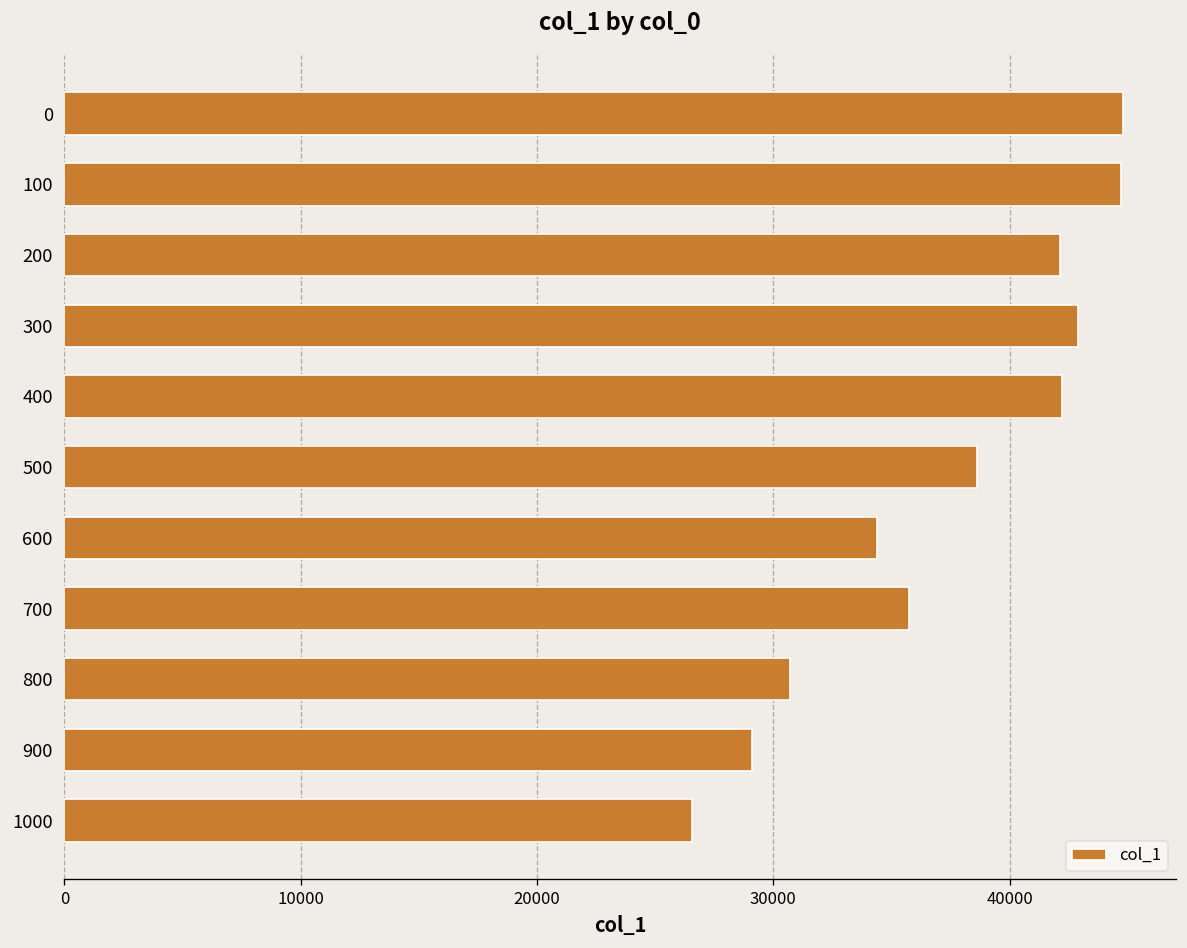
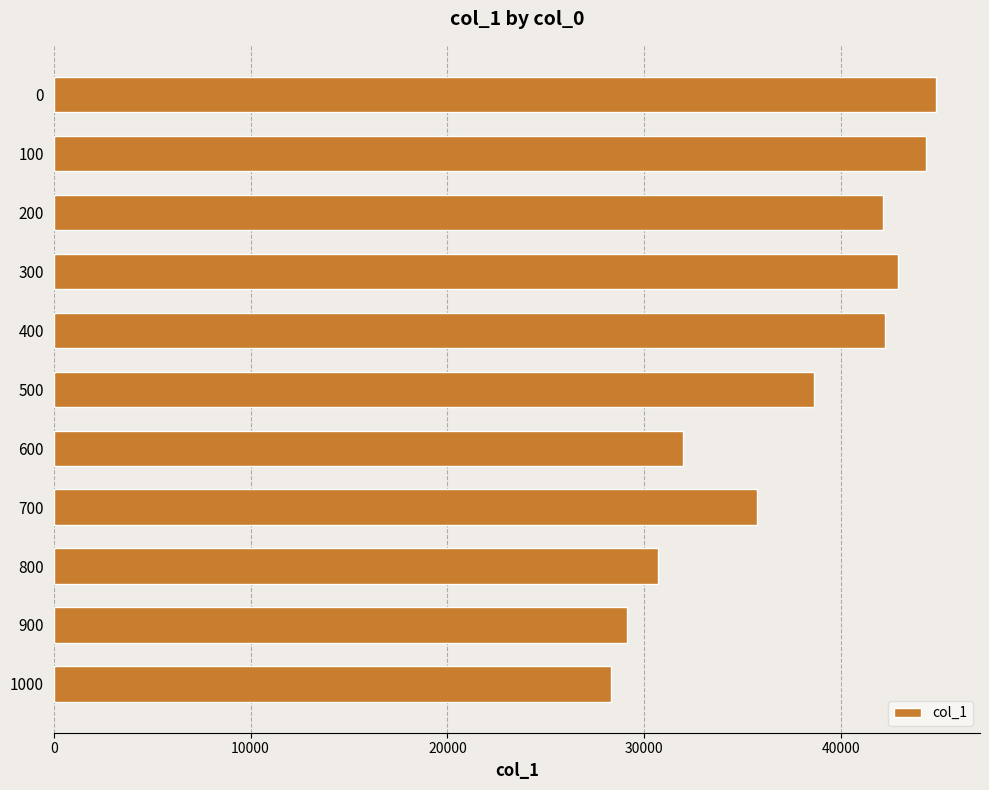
  {
    "0": 44800,
-   "100": 44700,
+   "100": 44300,
    "200": 42100,
    "300": 42900,
    "400": 42200,
    "500": 38600,
-   "600": 34400,
+   "600": 32000,
    "700": 35700,
    "800": 30700,
    "900": 29100,
-   "1000": 26500
+   "1000": 28300
  }
